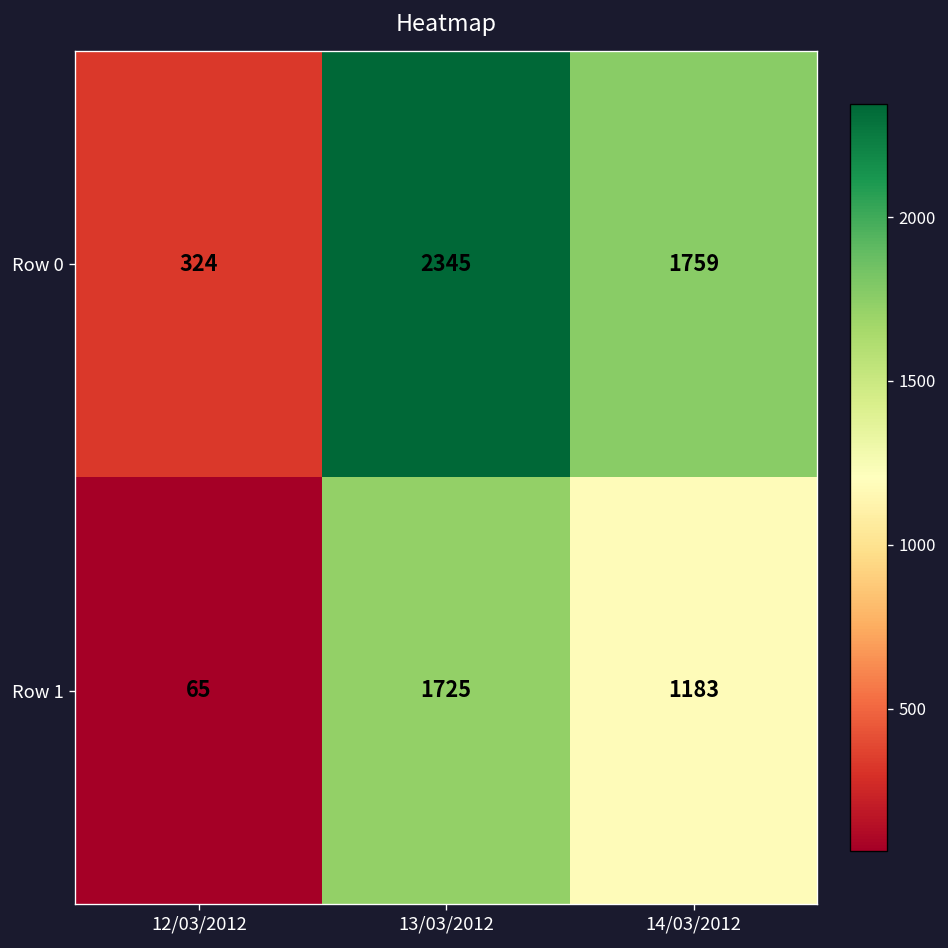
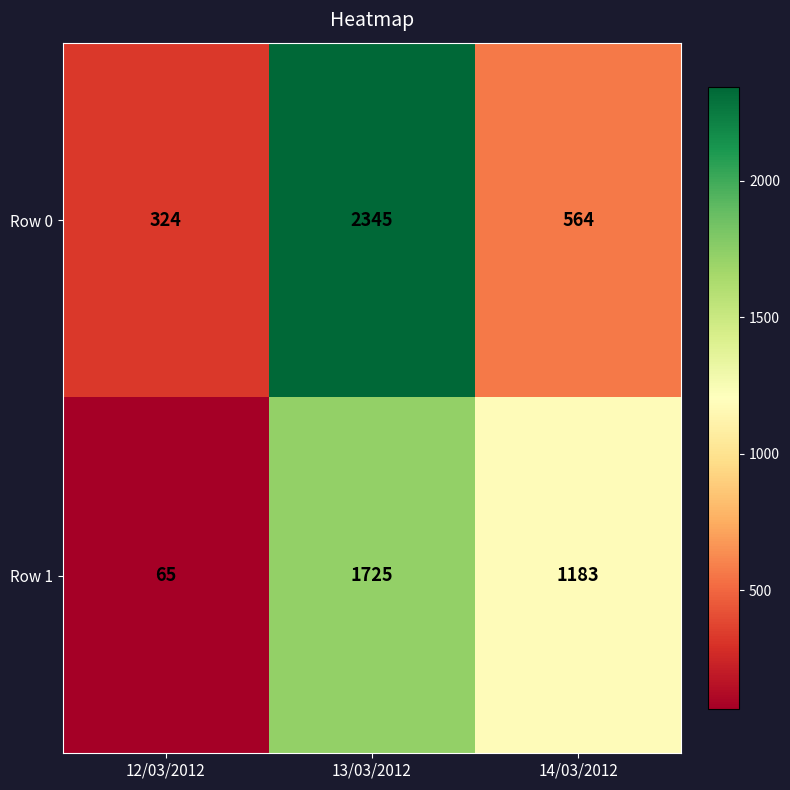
  {
    "Row 0": {
      "12/03/2012": 324,
      "13/03/2012": 2345,
-     "14/03/2012": 1759
+     "14/03/2012": 564
    },
    "Row 1": {
      "12/03/2012": 65,
      "13/03/2012": 1725,
      "14/03/2012": 1183
    }
  }
